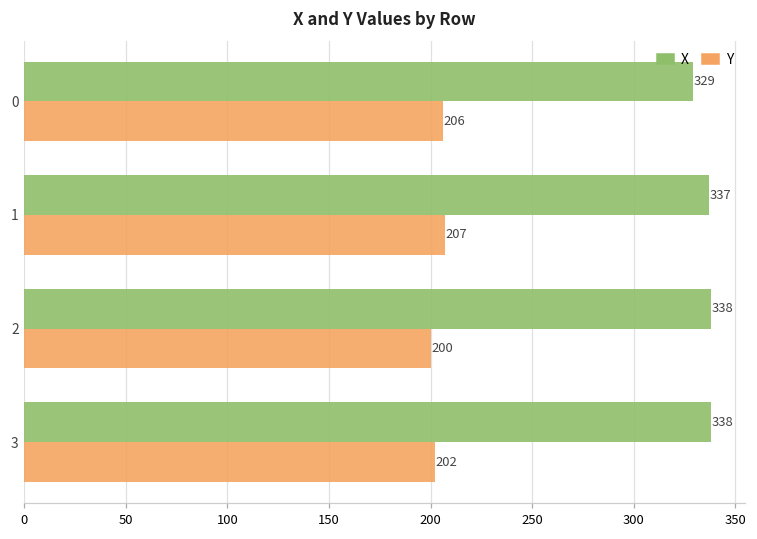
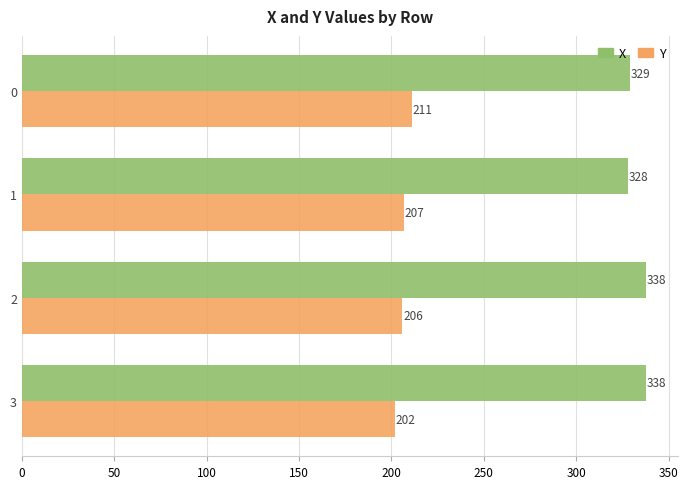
  {
    "X": {
      "0": 329,
-     "1": 337,
+     "1": 328,
      "2": 338,
      "3": 338
    },
    "Y": {
-     "0": 206,
+     "0": 211,
      "1": 207,
-     "2": 200,
+     "2": 206,
      "3": 202
    }
  }
